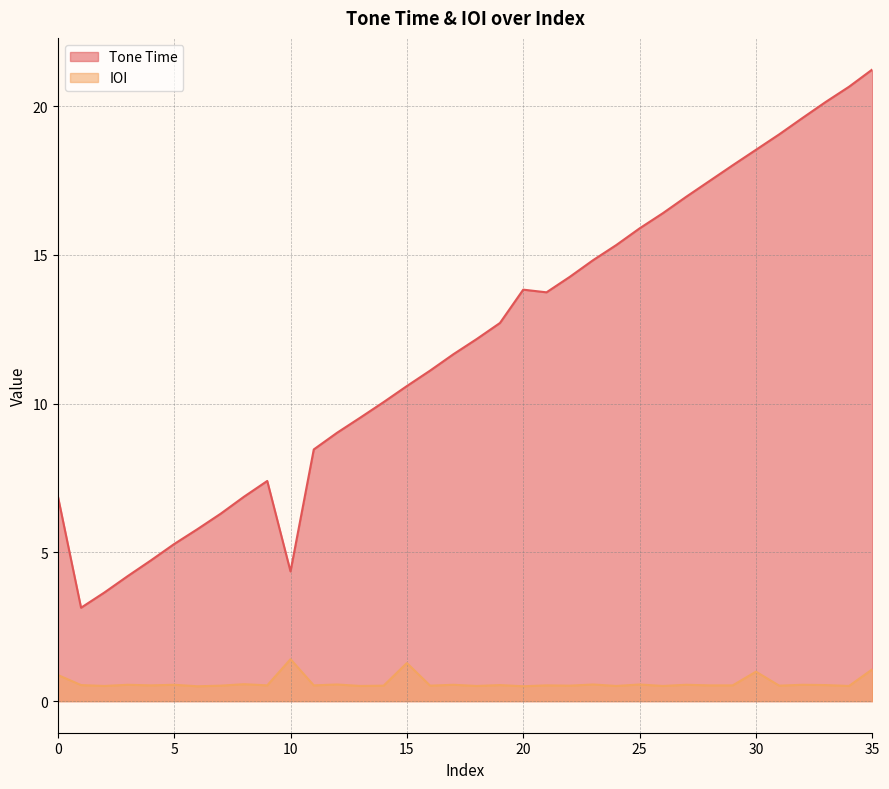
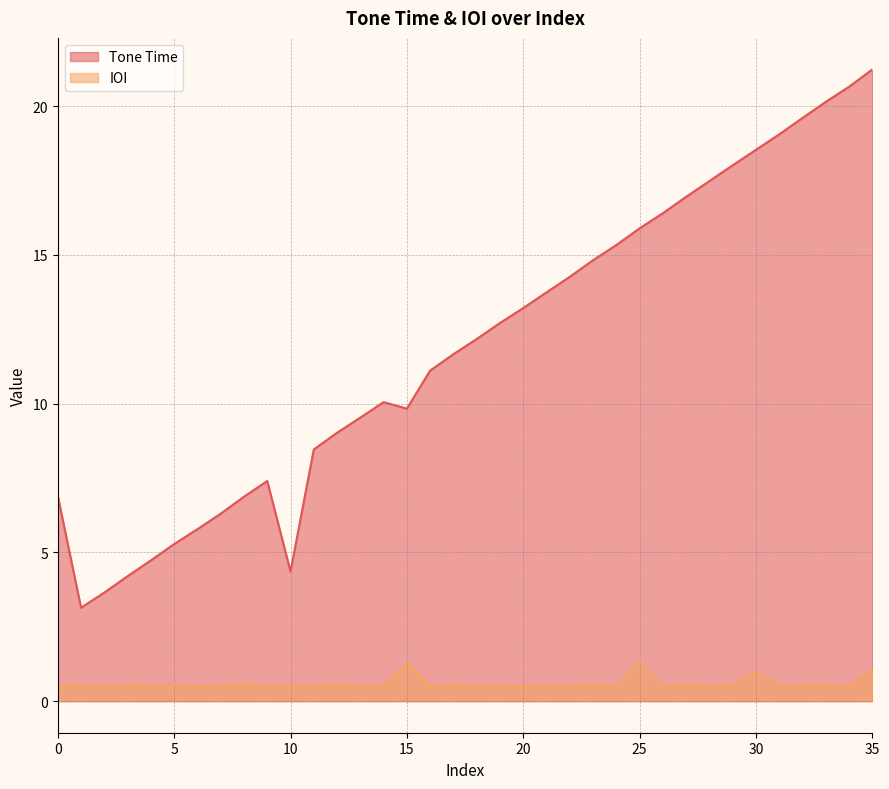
  {
    "Tone Time": {
      "0": 6.9,
      "5": 5.3,
      "10": 4.4,
-     "15": 10.6,
-     "20": 13.8,
+     "15": 9.8,
+     "20": 13.2,
      "25": 15.9,
      "30": 18.5,
      "35": 21.2
    },
    "IOI": {
-     "0": 0.9,
+     "0": 0.5,
      "5": 0.6,
-     "10": 1.4,
+     "10": 0.5,
      "15": 1.3,
      "20": 0.5,
-     "25": 0.6,
+     "25": 1.3,
      "30": 1.0,
      "35": 1.1
    }
  }
